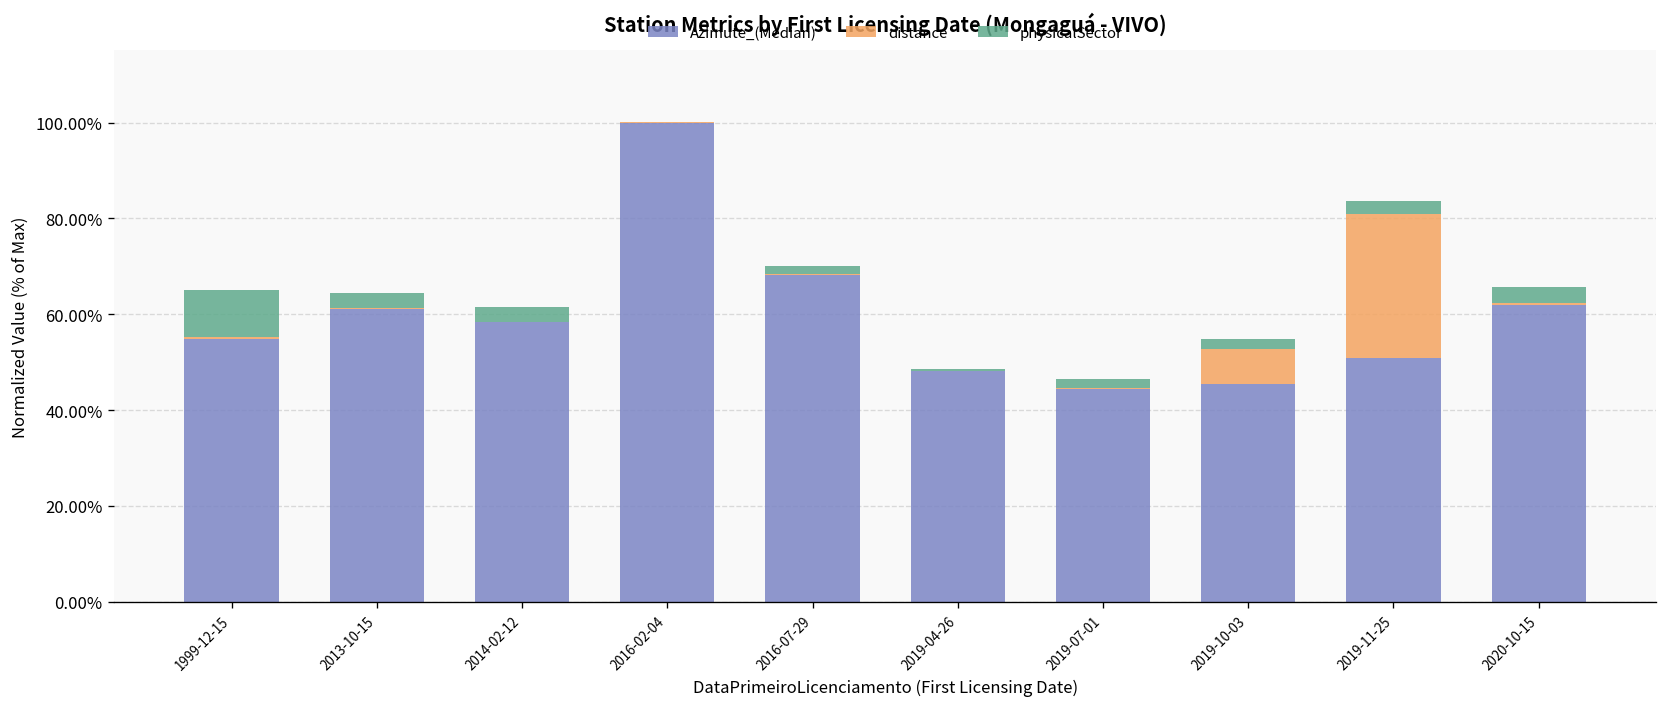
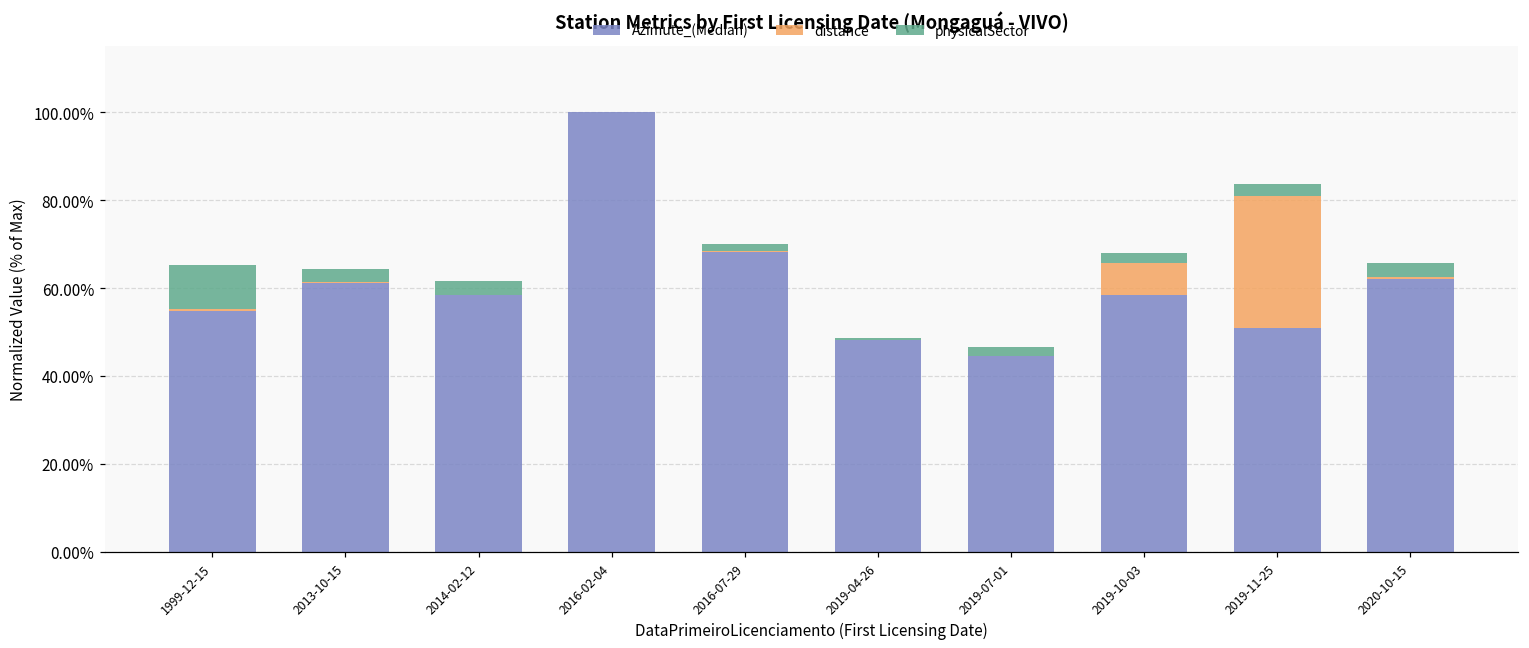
  {
    "Azimute_(Median)": {
      "1999-12-15": "55%",
      "2013-10-15": "61%",
      "2014-02-12": "58%",
      "2016-02-04": "100%",
      "2016-07-29": "68%",
      "2019-04-26": "48%",
      "2019-07-01": "44%",
-     "2019-10-03": "45%",
+     "2019-10-03": "58%",
      "2019-11-25": "51%",
      "2020-10-15": "62%"
    },
    "distance": {
      "2019-10-03": "7%",
      "2019-11-25": "30%"
    },
    "physicalSector": {
      "1999-12-15": "10%",
      "2013-10-15": "3%",
      "2014-02-12": "3%",
      "2016-02-04": "0%",
      "2016-07-29": "2%",
      "2019-07-01": "2%",
      "2019-10-03": "2%",
      "2019-11-25": "3%",
      "2020-10-15": "3%"
    }
  }
